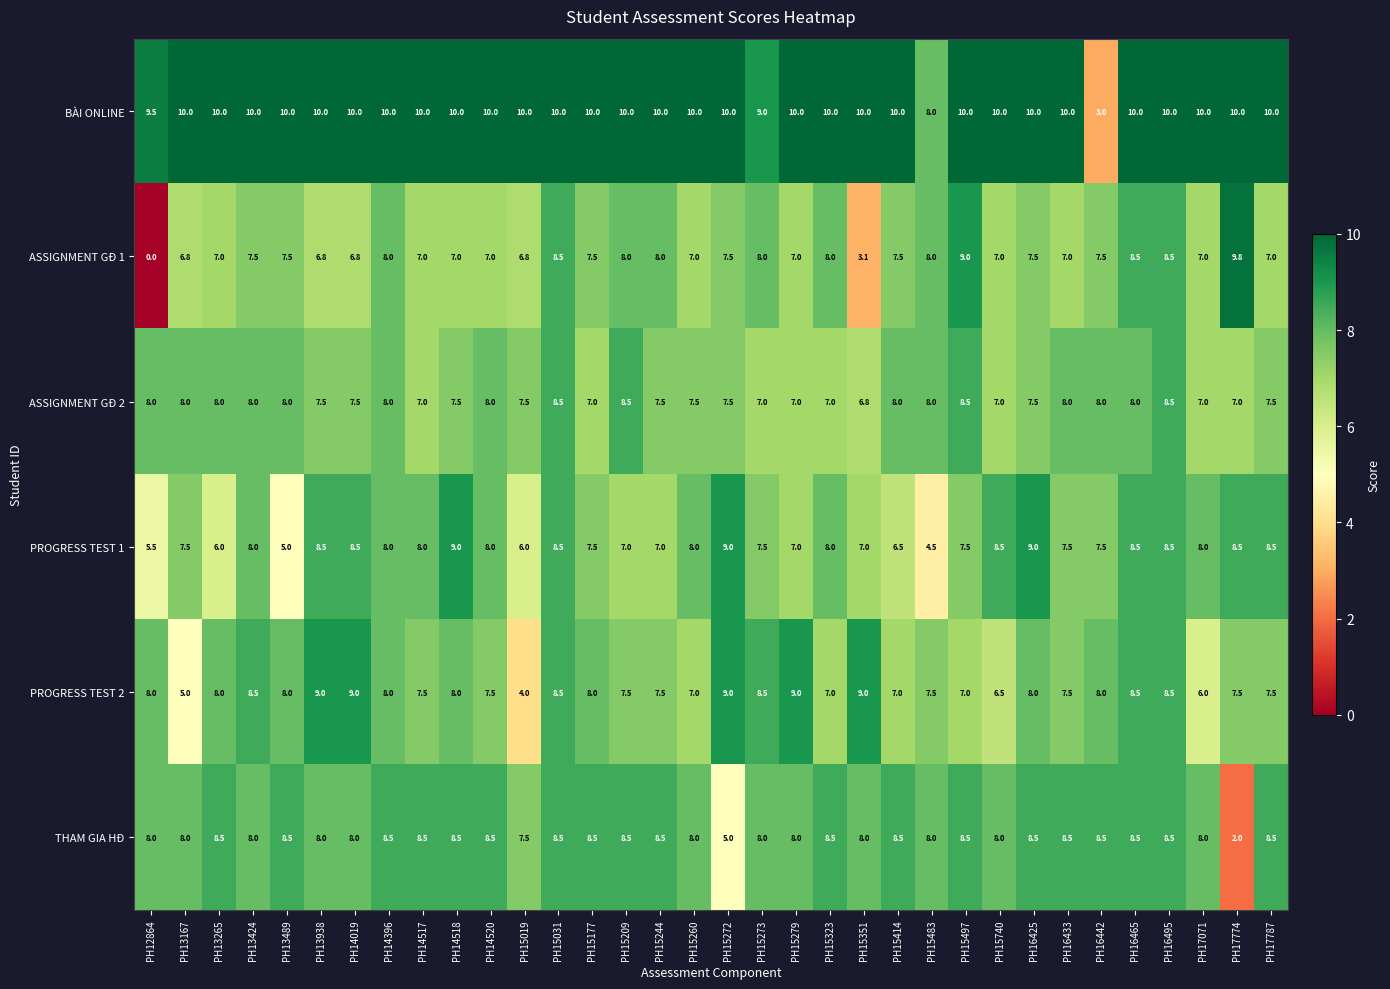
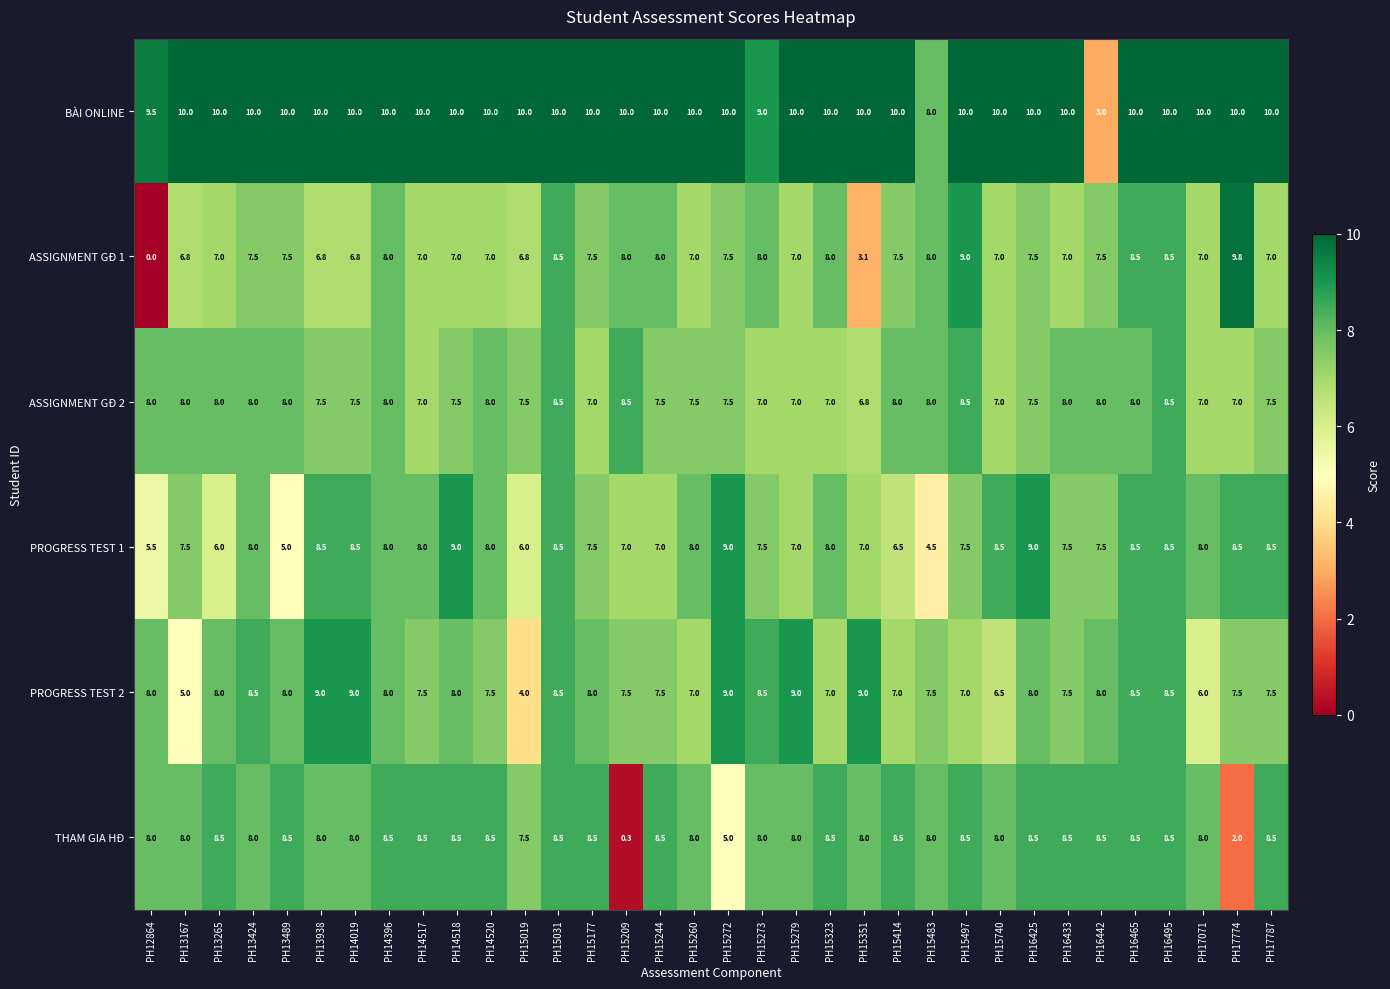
  {
    "THAM GIA HĐ": {
      "PH12864": 8.0,
      "PH13167": 8.0,
      "PH13265": 8.5,
      "PH13424": 8.0,
      "PH13489": 8.5,
      "PH13938": 8.0,
      "PH14019": 8.0,
      "PH14396": 8.5,
      "PH14517": 8.5,
      "PH14518": 8.5,
      "PH14520": 8.5,
      "PH15019": 7.5,
      "PH15031": 8.5,
      "PH15177": 8.5,
-     "PH15209": 8.5,
+     "PH15209": 0.3,
      "PH15244": 8.5,
      "PH15260": 8.0,
      "PH15272": 5.0,
      "PH15273": 8.0,
      "PH15279": 8.0,
      "PH15323": 8.5,
      "PH15351": 8.0,
      "PH15414": 8.5,
      "PH15483": 8.0,
      "PH15497": 8.5,
      "PH15740": 8.0,
      "PH16425": 8.5,
      "PH16433": 8.5,
      "PH16442": 8.5,
      "PH16465": 8.5,
      "PH16495": 8.5,
      "PH17071": 8.0,
      "PH17774": 2.0,
      "PH17787": 8.5
    }
  }
